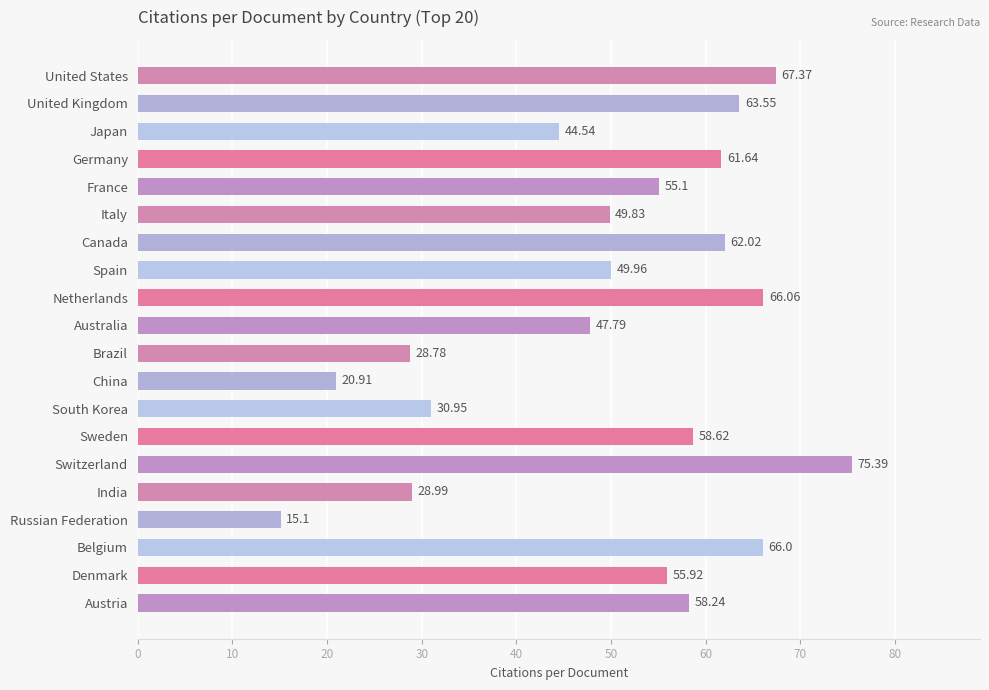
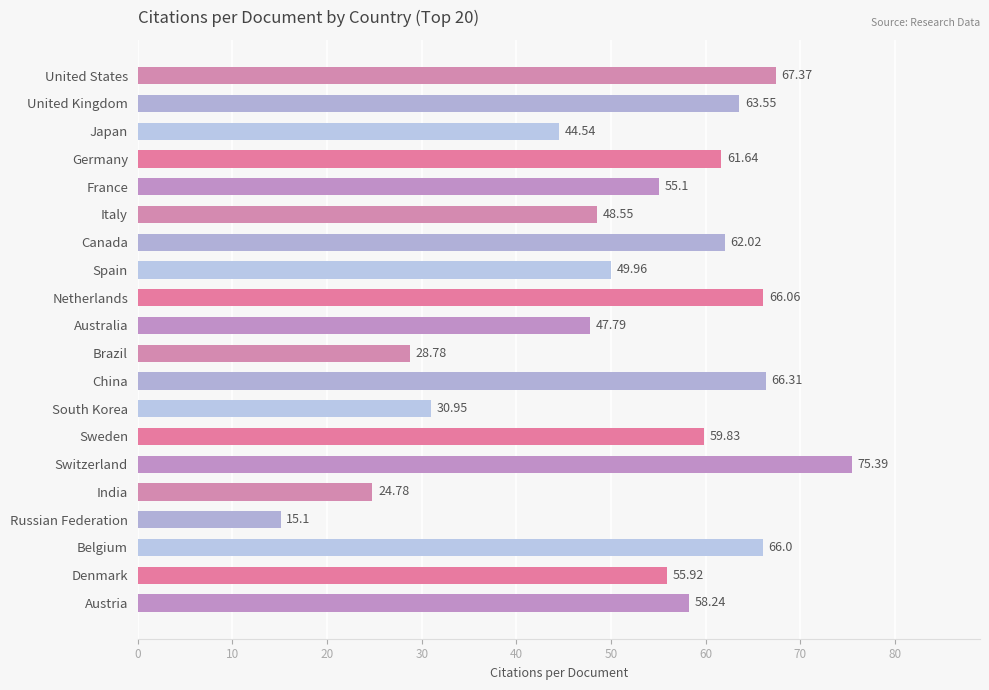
  {
    "United States": 67.37,
    "United Kingdom": 63.55,
    "Japan": 44.54,
    "Germany": 61.64,
    "France": 55.1,
-   "Italy": 49.83,
+   "Italy": 48.55,
    "Canada": 62.02,
    "Spain": 49.96,
    "Netherlands": 66.06,
    "Australia": 47.79,
    "Brazil": 28.78,
-   "China": 20.91,
+   "China": 66.31,
    "South Korea": 30.95,
-   "Sweden": 58.62,
+   "Sweden": 59.83,
    "Switzerland": 75.39,
-   "India": 28.99,
+   "India": 24.78,
    "Russian Federation": 15.1,
    "Belgium": 66.0,
    "Denmark": 55.92,
    "Austria": 58.24
  }
